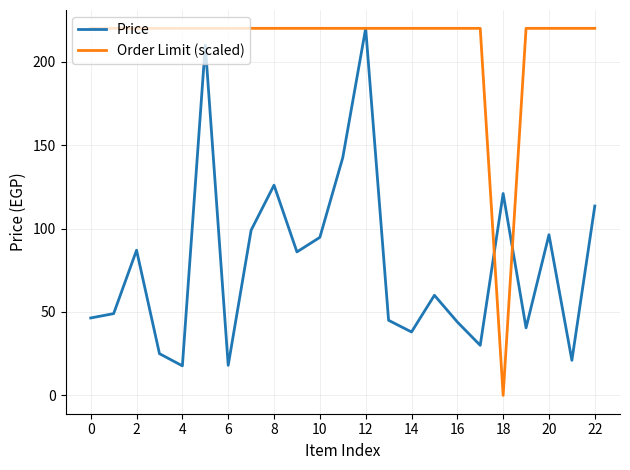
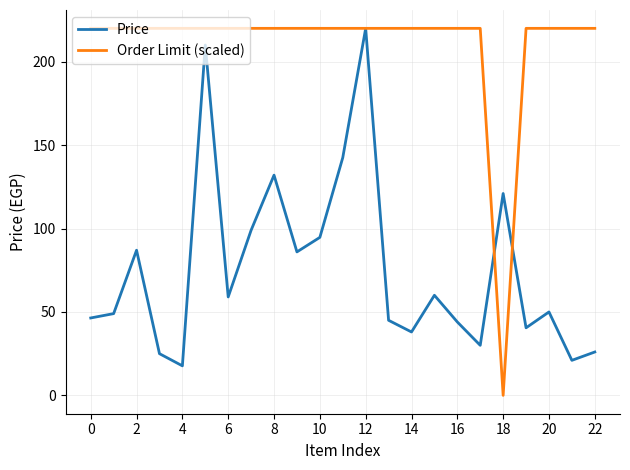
  {
    "Price": {
      "0": 46,
      "2": 87,
      "4": 18,
-     "6": 18,
-     "8": 126,
+     "6": 59,
+     "8": 132,
      "10": 95,
      "14": 38,
      "16": 44,
      "18": 121,
-     "20": 96,
-     "22": 114
+     "20": 50,
+     "22": 26
    },
    "Order Limit (scaled)": {
      "8": 220,
      "10": 220,
      "14": 220,
      "16": 220,
      "18": 0,
      "20": 220,
      "22": 220
    }
  }
